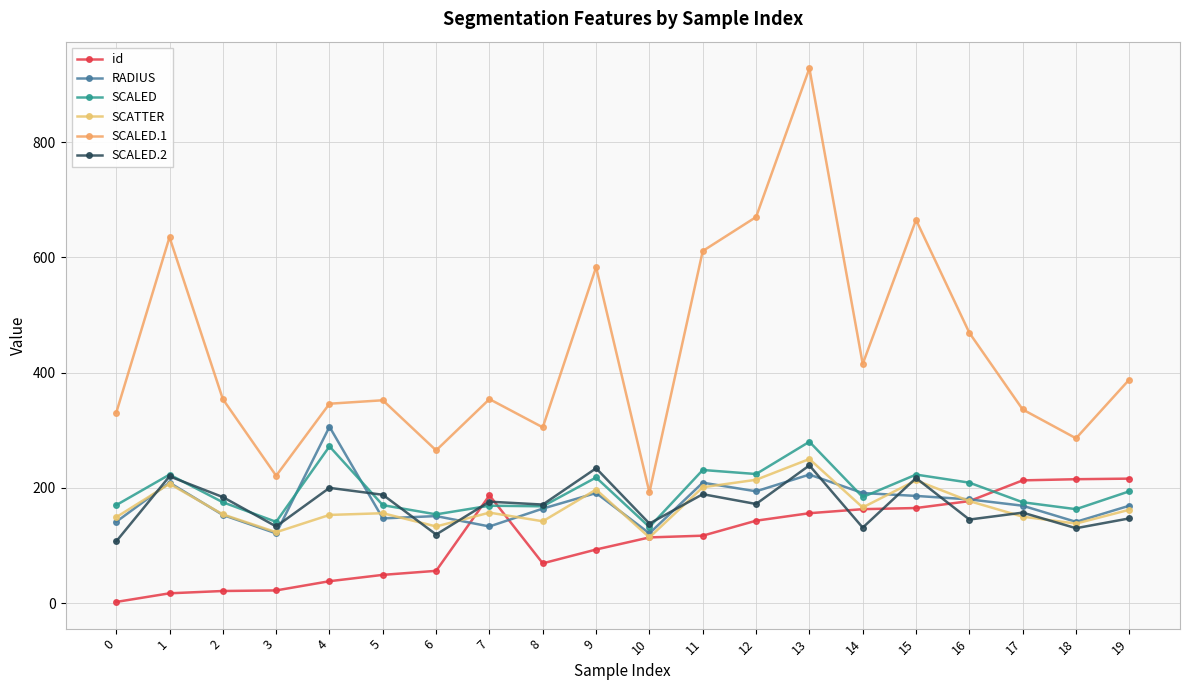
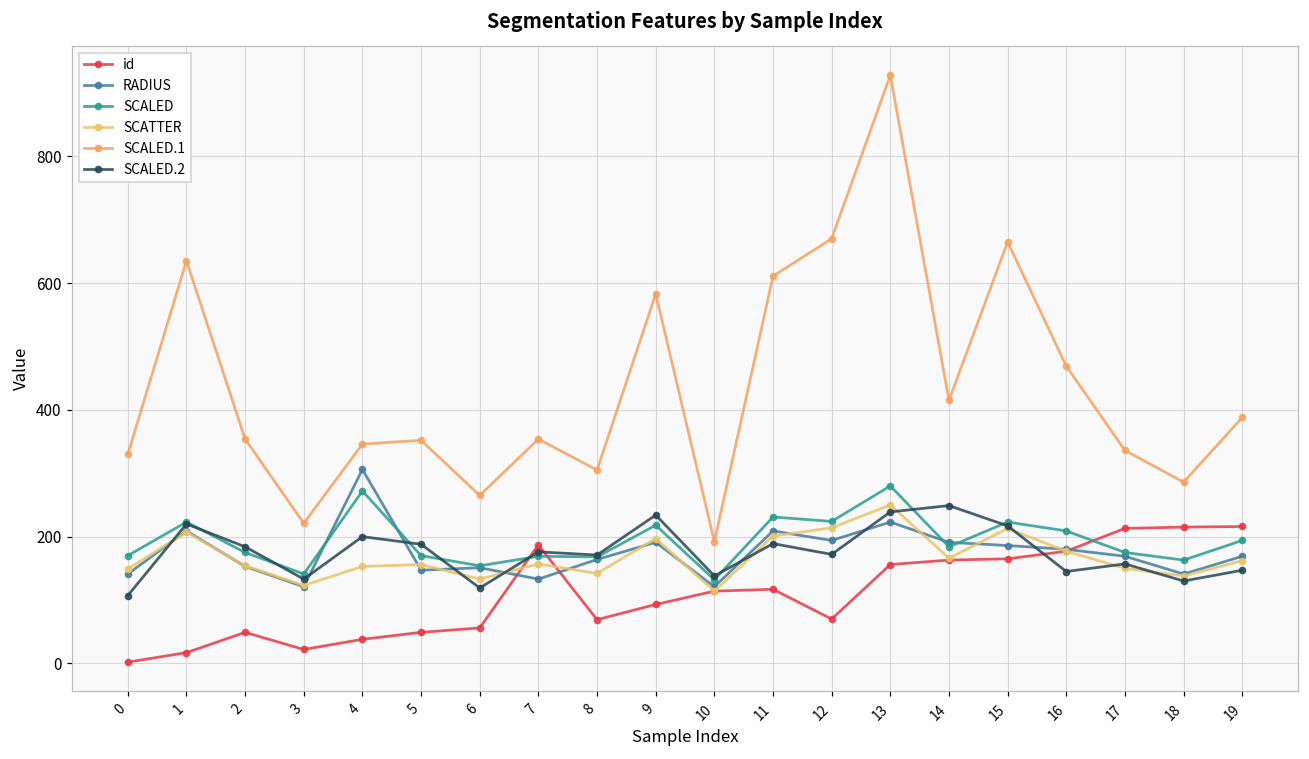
  {
    "id": {
      "0": 0,
      "1": 20,
-     "2": 20,
+     "2": 50,
      "3": 20,
      "4": 40,
      "5": 50,
      "6": 60,
      "7": 190,
      "8": 70,
      "9": 90,
      "11": 120,
-     "12": 140,
+     "12": 70,
      "13": 160,
      "15": 170,
      "17": 210,
      "18": 220,
      "19": 220
    },
    "SCALED.2": {
      "0": 110,
      "2": 180,
      "3": 130,
      "4": 200,
      "5": 190,
      "6": 120,
      "7": 180,
      "9": 230,
      "10": 140,
      "11": 190,
      "12": 170,
      "13": 240,
-     "14": 130,
+     "14": 250,
      "16": 150,
      "17": 160,
      "18": 130,
      "19": 150
    }
  }
